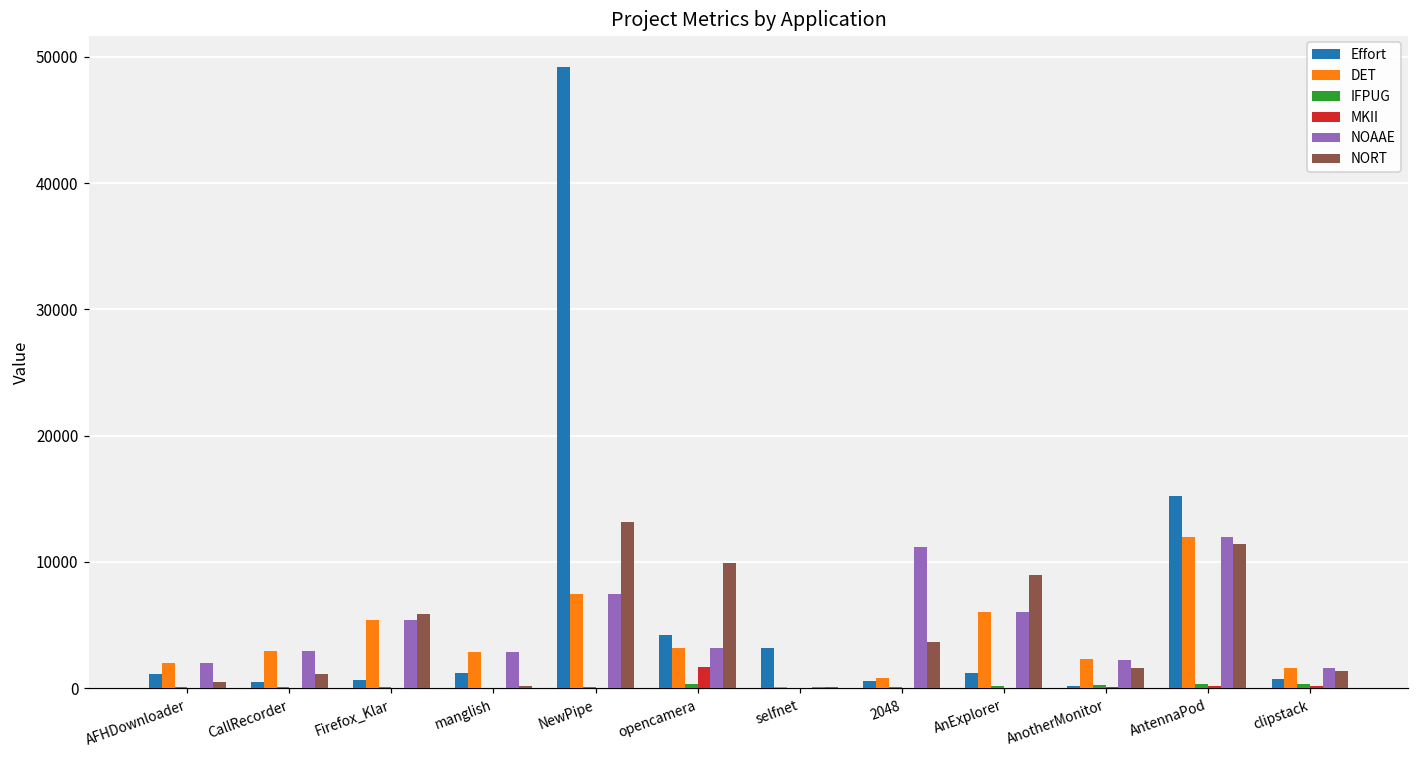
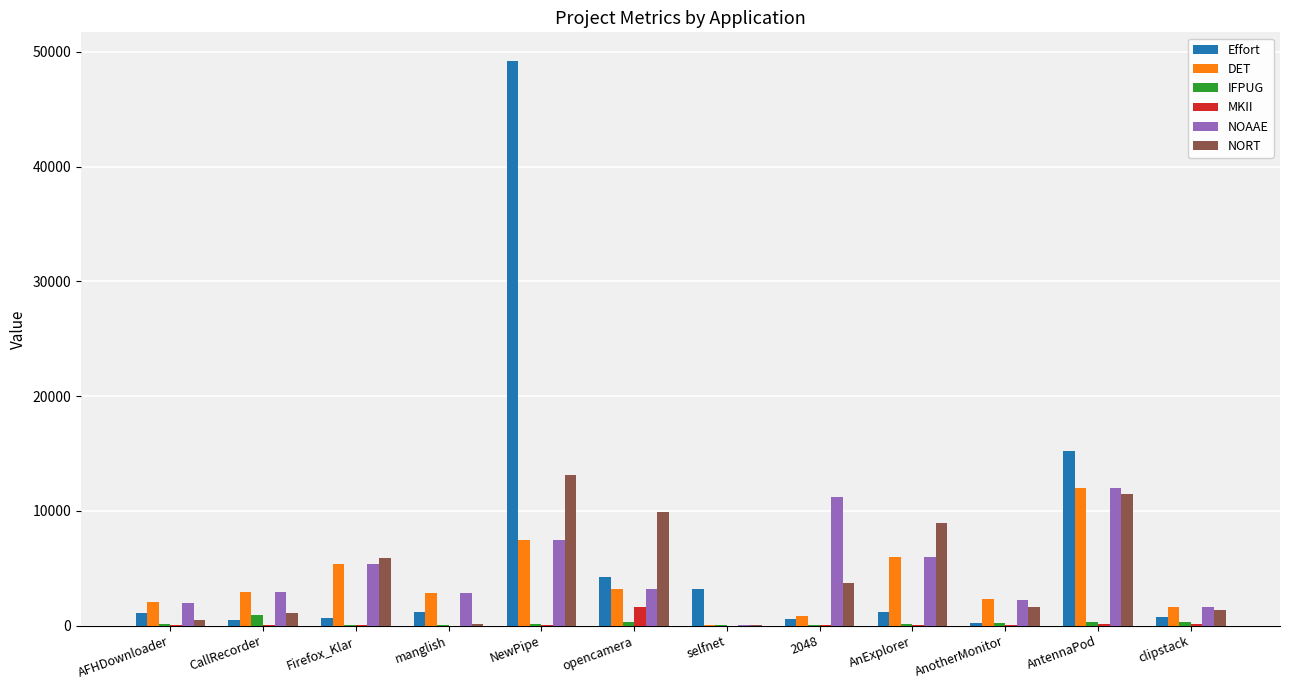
  {
    "Effort": {
      "AFHDownloader": 1100,
      "CallRecorder": 500,
      "Firefox_Klar": 600,
      "manglish": 1200,
      "NewPipe": 49200,
      "opencamera": 4200,
      "selfnet": 3200,
      "2048": 600,
      "AnExplorer": 1200,
      "AntennaPod": 15300,
      "clipstack": 700
    },
    "DET": {
      "AFHDownloader": 2000,
      "CallRecorder": 3000,
      "Firefox_Klar": 5400,
      "manglish": 2900,
      "NewPipe": 7500,
      "opencamera": 3200,
      "2048": 800,
      "AnExplorer": 6000,
      "AnotherMonitor": 2300,
      "AntennaPod": 12000,
      "clipstack": 1600
    },
    "IFPUG": {
-     "CallRecorder": 100,
+     "CallRecorder": 900,
      "opencamera": 300,
      "AnotherMonitor": 200,
      "AntennaPod": 300,
      "clipstack": 300
    },
    "MKII": {
      "opencamera": 1600
    },
    "NOAAE": {
      "AFHDownloader": 2000,
      "CallRecorder": 2900,
      "Firefox_Klar": 5400,
      "manglish": 2900,
      "NewPipe": 7500,
      "opencamera": 3200,
      "2048": 11200,
      "AnExplorer": 6000,
      "AnotherMonitor": 2300,
      "AntennaPod": 12000,
      "clipstack": 1600
    },
    "NORT": {
      "AFHDownloader": 500,
      "CallRecorder": 1100,
      "Firefox_Klar": 5900,
      "NewPipe": 13200,
      "opencamera": 9900,
      "2048": 3700,
      "AnExplorer": 9000,
      "AnotherMonitor": 1600,
      "AntennaPod": 11400,
      "clipstack": 1300
    }
  }
